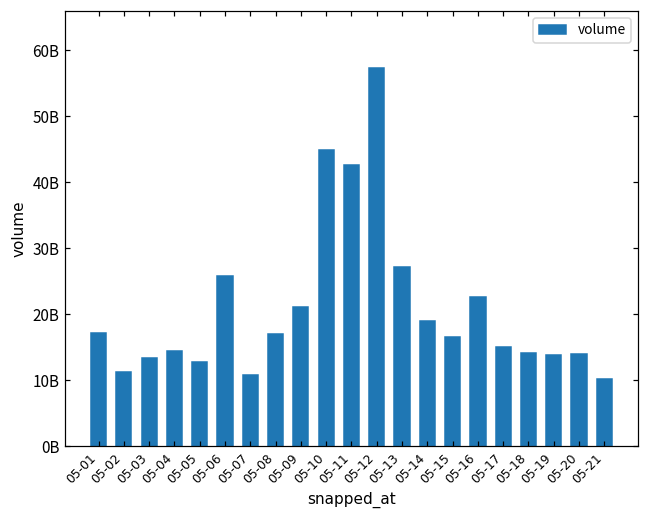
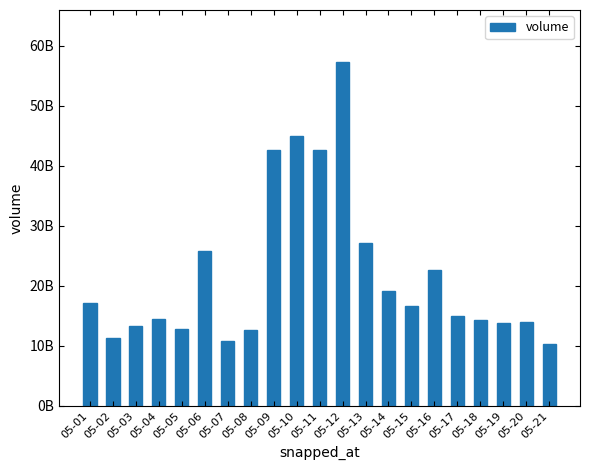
  {
    "05-01": 17000000000,
    "05-02": 11000000000,
    "05-03": 13000000000,
    "05-04": 14000000000,
    "05-05": 13000000000,
    "05-06": 26000000000,
    "05-07": 11000000000,
-   "05-08": 17000000000,
-   "05-09": 21000000000,
+   "05-08": 13000000000,
+   "05-09": 43000000000,
    "05-10": 45000000000,
    "05-11": 43000000000,
    "05-12": 57000000000,
    "05-13": 27000000000,
    "05-14": 19000000000,
    "05-15": 17000000000,
    "05-16": 23000000000,
    "05-17": 15000000000,
    "05-18": 14000000000,
    "05-19": 14000000000,
    "05-20": 14000000000,
    "05-21": 10000000000
  }
